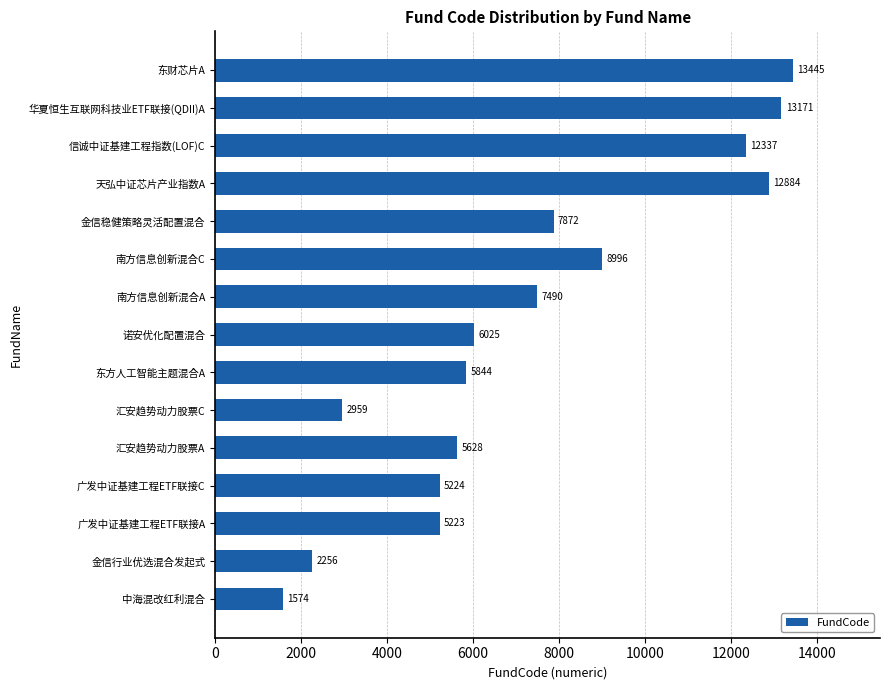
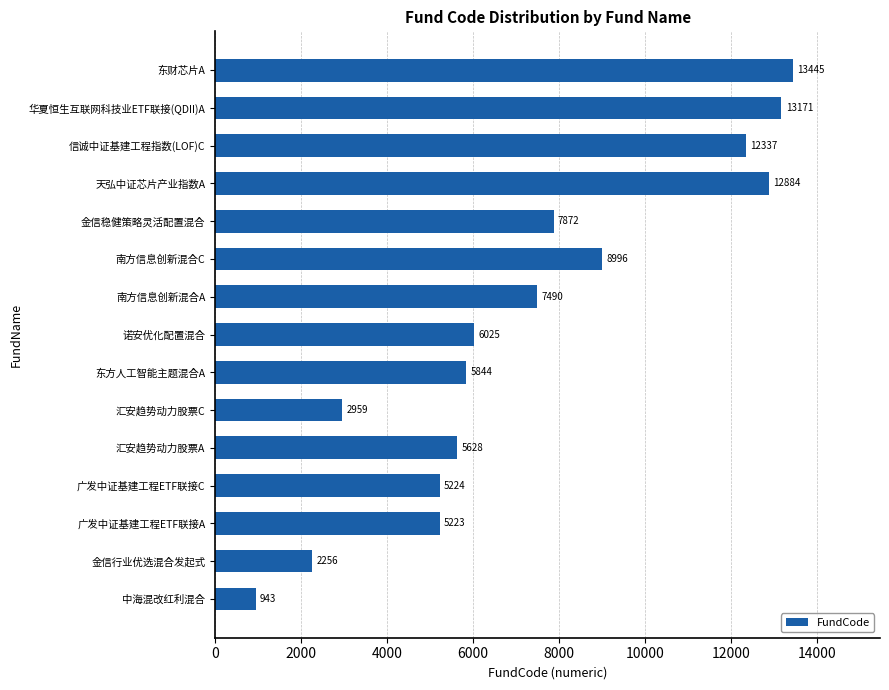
  {
    "东财芯片A": 13445,
    "华夏恒生互联网科技业ETF联接(QDII)A": 13171,
    "信诚中证基建工程指数(LOF)C": 12337,
    "天弘中证芯片产业指数A": 12884,
    "金信稳健策略灵活配置混合": 7872,
    "南方信息创新混合C": 8996,
    "南方信息创新混合A": 7490,
    "诺安优化配置混合": 6025,
    "东方人工智能主题混合A": 5844,
    "汇安趋势动力股票C": 2959,
    "汇安趋势动力股票A": 5628,
    "广发中证基建工程ETF联接C": 5224,
    "广发中证基建工程ETF联接A": 5223,
    "金信行业优选混合发起式": 2256,
-   "中海混改红利混合": 1574
+   "中海混改红利混合": 943
  }
